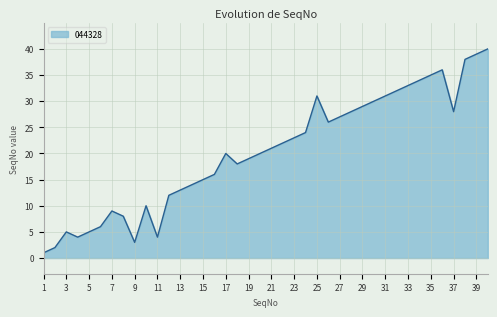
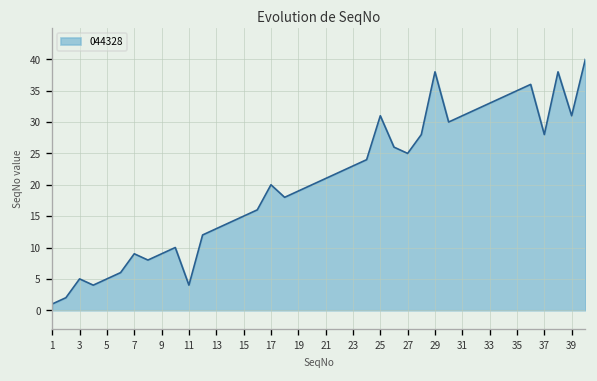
  {
    "1": 1,
    "3": 5,
    "5": 5,
    "7": 9,
-   "9": 3,
+   "9": 9,
    "11": 4,
    "13": 13,
    "15": 15,
    "17": 20,
    "19": 19,
    "21": 21,
    "23": 23,
    "25": 31,
-   "27": 27,
-   "29": 29,
+   "27": 25,
+   "29": 38,
    "31": 31,
    "33": 33,
    "35": 35,
    "37": 28,
-   "39": 39
+   "39": 31
  }
